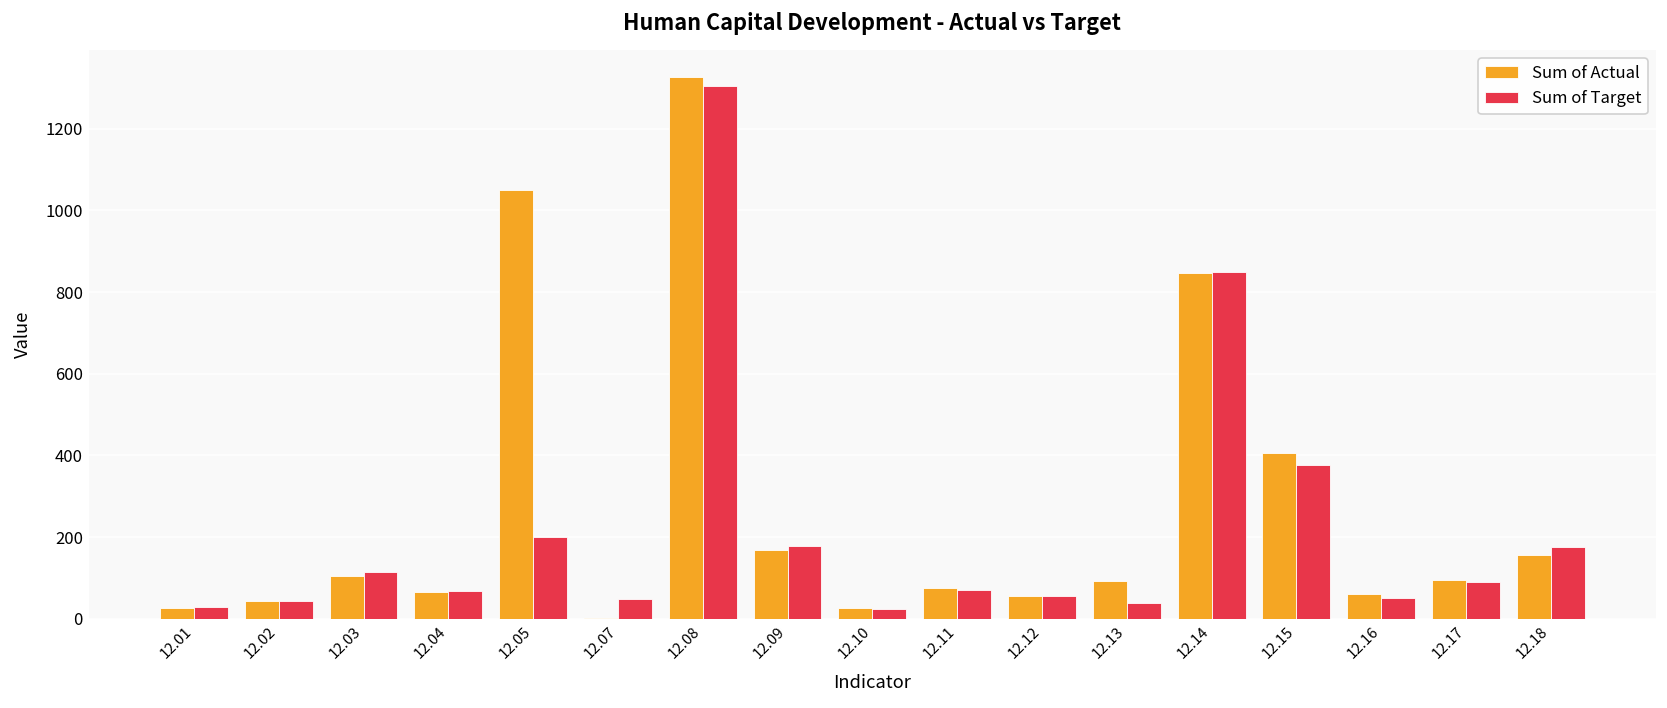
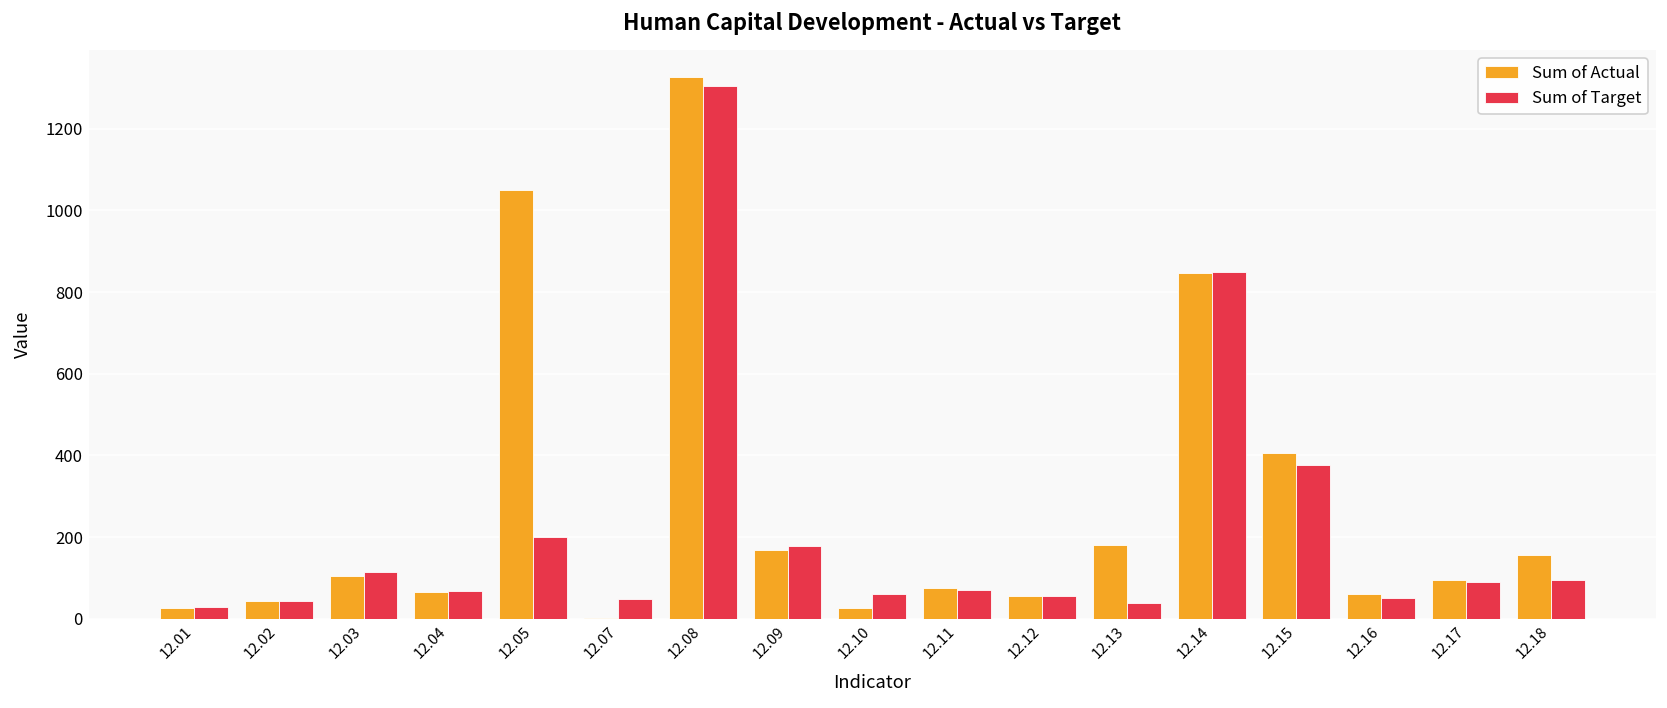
  {
    "Sum of Actual": {
      "12.01": 30,
      "12.02": 40,
      "12.03": 110,
      "12.04": 70,
      "12.05": 1050,
      "12.08": 1330,
      "12.09": 170,
      "12.10": 30,
      "12.11": 80,
      "12.12": 60,
-     "12.13": 90,
+     "12.13": 180,
      "12.14": 850,
      "12.15": 410,
      "12.16": 60,
      "12.17": 90,
      "12.18": 160
    },
    "Sum of Target": {
      "12.01": 30,
      "12.02": 40,
      "12.03": 120,
      "12.04": 70,
      "12.05": 200,
      "12.07": 50,
      "12.08": 1310,
      "12.09": 180,
-     "12.10": 20,
+     "12.10": 60,
      "12.11": 70,
      "12.12": 60,
      "12.13": 40,
      "12.14": 850,
      "12.15": 380,
      "12.16": 50,
      "12.17": 90,
-     "12.18": 180
+     "12.18": 100
    }
  }
